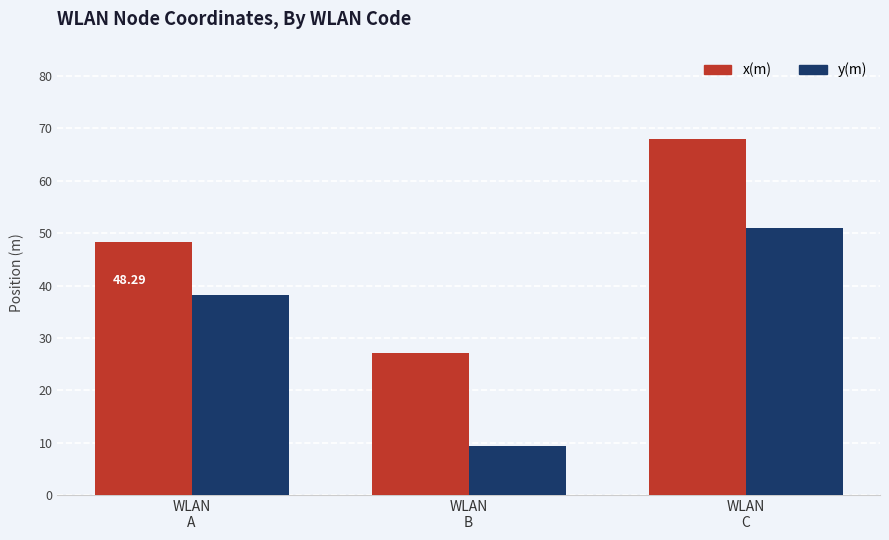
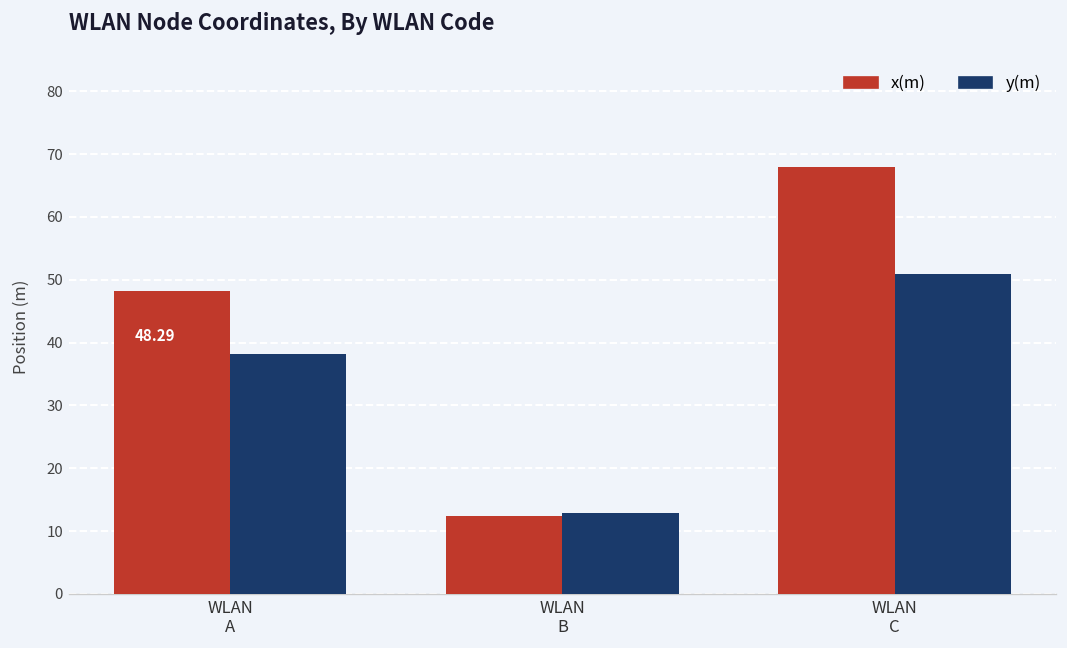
  {
    "x(m)": {
-     "WLAN B": 27,
+     "WLAN B": 12,
      "WLAN C": 68
    },
    "y(m)": {
      "WLAN A": 38,
-     "WLAN B": 9,
+     "WLAN B": 13,
      "WLAN C": 51
    }
  }
